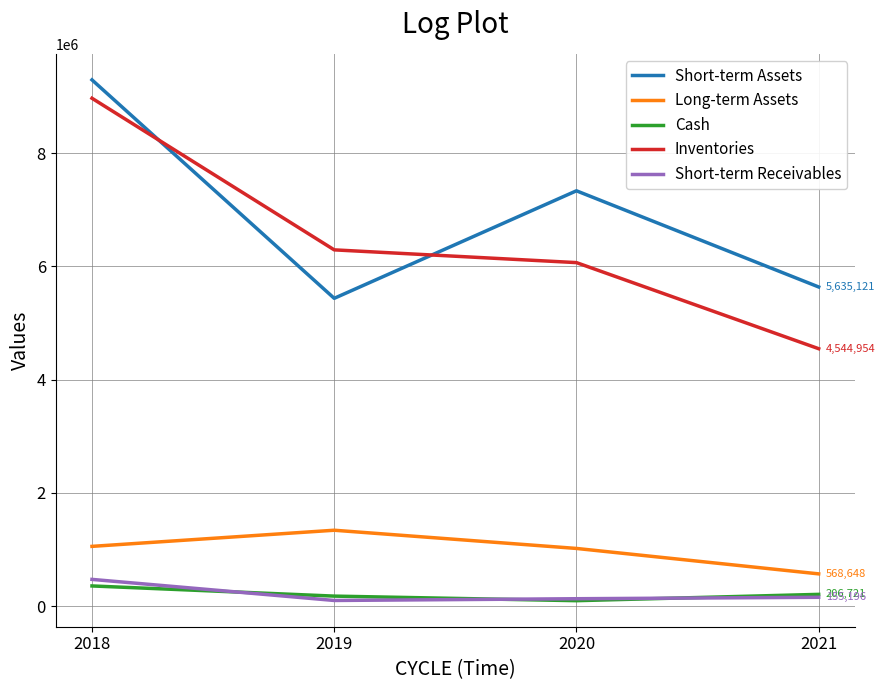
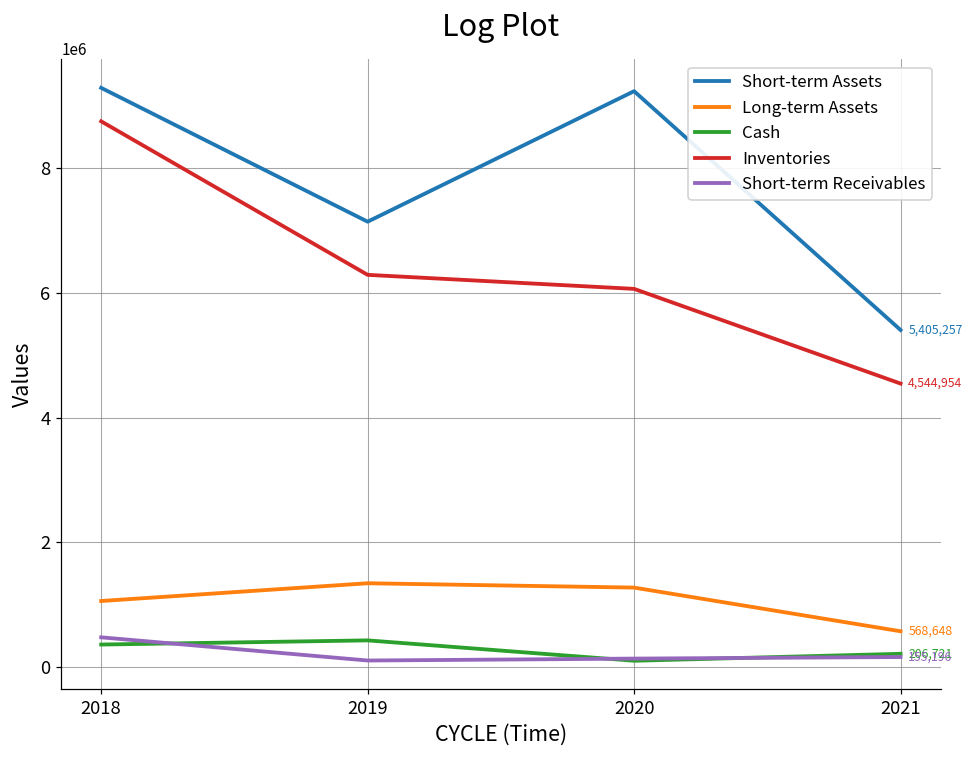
  {
    "Short-term Assets": {
-     "2019": "5400000",
-     "2020": "7300000",
-     "2021": "5,635,121"
+     "2019": "7100000",
+     "2020": "9200000",
+     "2021": "5,405,257"
    },
    "Long-term Assets": {
      "2018": "1100000",
      "2019": "1300000",
-     "2020": "1000000"
+     "2020": "1300000"
    },
    "Cash": {
      "2018": "400000",
-     "2019": "200000"
+     "2019": "400000"
    },
    "Inventories": {
-     "2018": "9000000",
+     "2018": "8800000",
      "2019": "6300000",
      "2020": "6100000"
    },
    "Short-term Receivables": {
      "2018": "500000",
      "2019": "100000"
    }
  }
